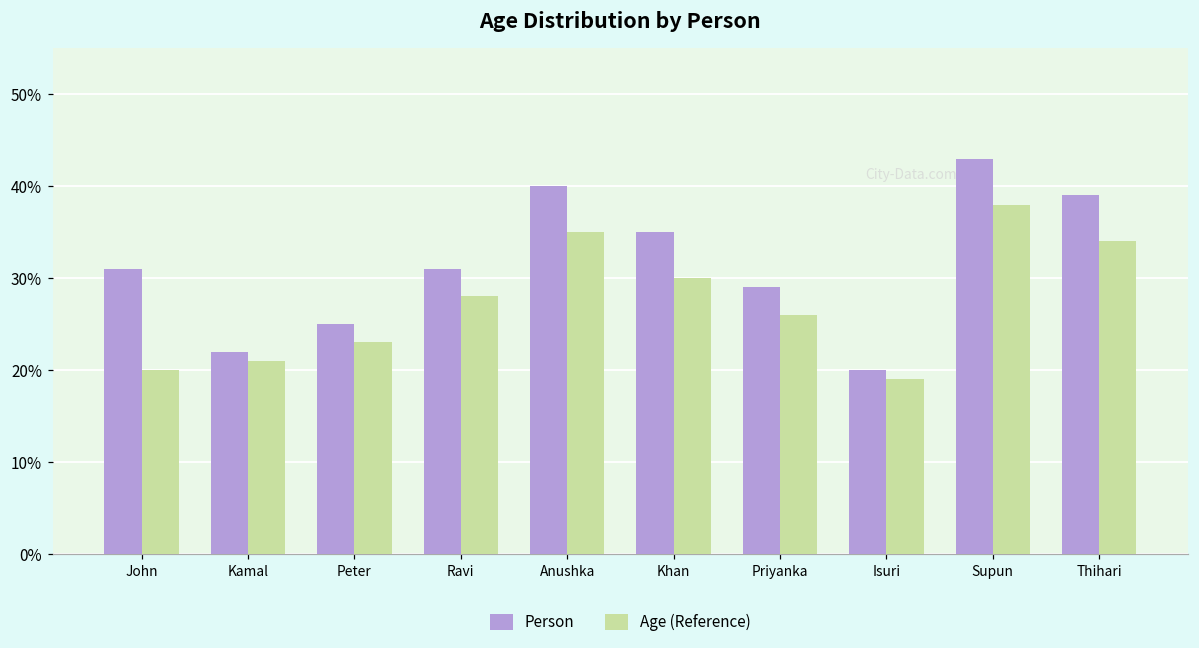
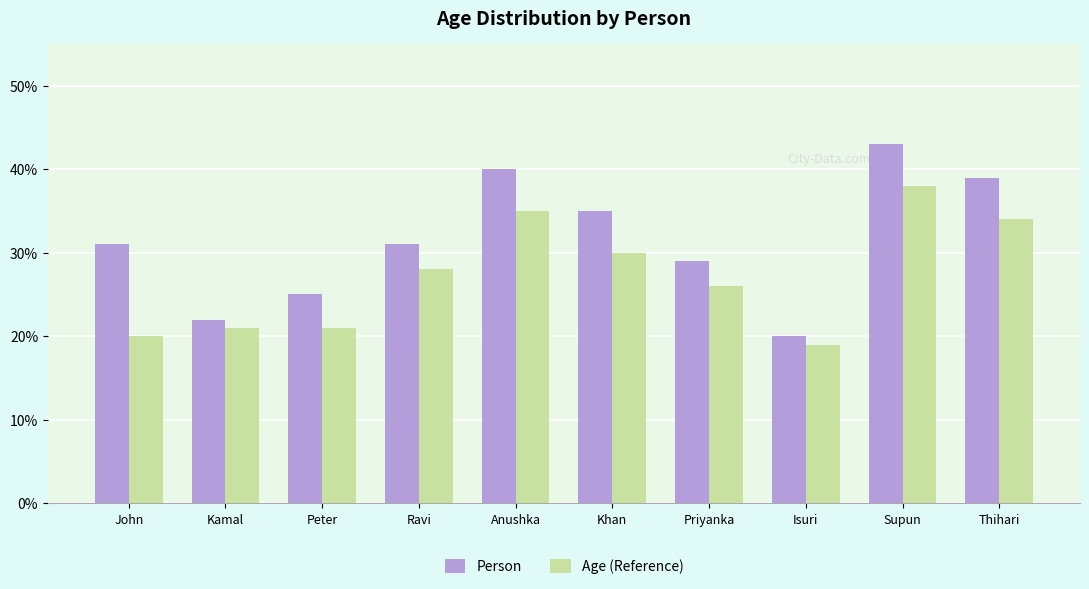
  {
    "Person": {
      "John": "31%",
      "Kamal": "22%",
      "Peter": "25%",
      "Ravi": "31%",
      "Anushka": "40%",
      "Khan": "35%",
      "Priyanka": "29%",
      "Isuri": "20%",
      "Supun": "43%",
      "Thihari": "39%"
    },
    "Age (Reference)": {
      "John": "20%",
      "Kamal": "21%",
-     "Peter": "23%",
+     "Peter": "21%",
      "Ravi": "28%",
      "Anushka": "35%",
      "Khan": "30%",
      "Priyanka": "26%",
      "Isuri": "19%",
      "Supun": "38%",
      "Thihari": "34%"
    }
  }
